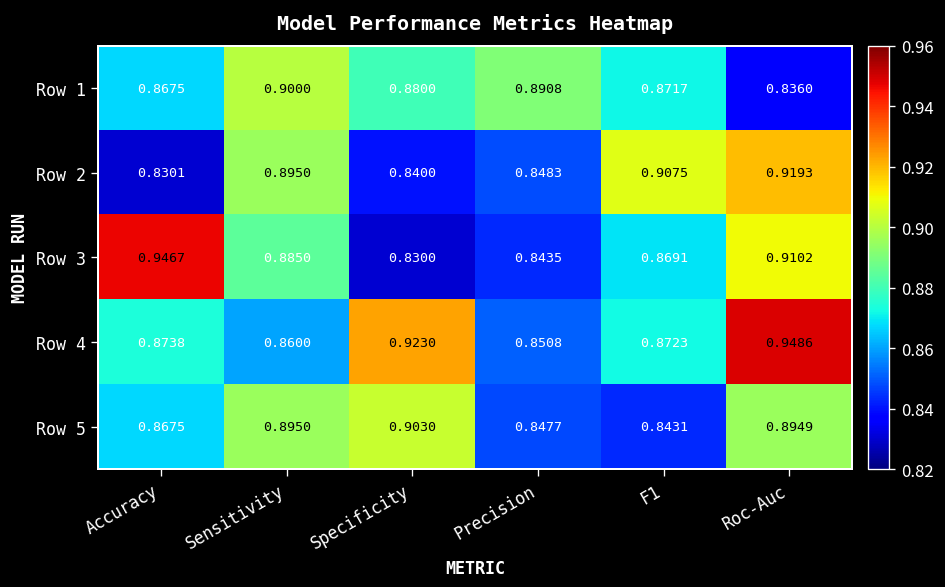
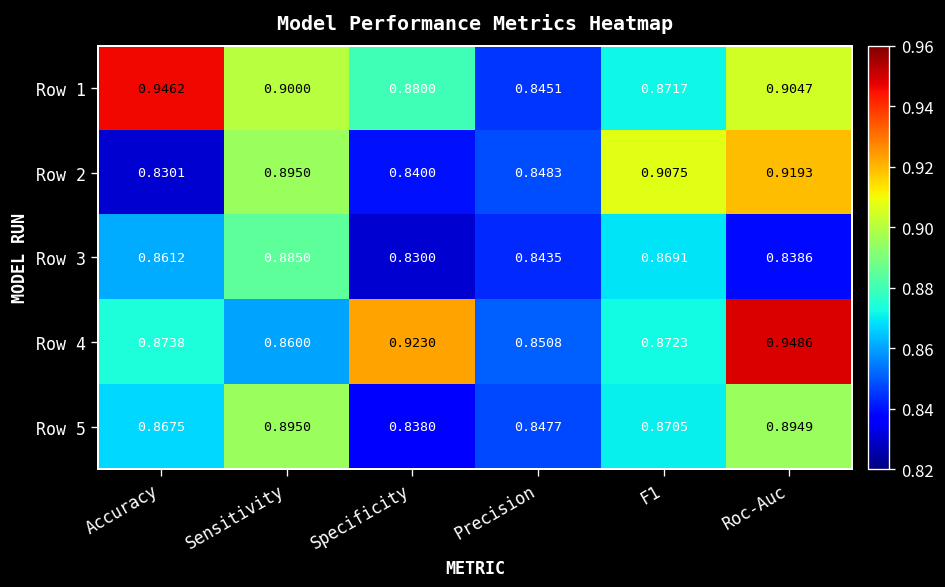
  {
    "Row 1": {
-     "Accuracy": 0.8675,
+     "Accuracy": 0.9462,
      "Sensitivity": 0.9000,
      "Specificity": 0.8800,
-     "Precision": 0.8908,
+     "Precision": 0.8451,
      "F1": 0.8717,
-     "Roc-Auc": 0.8360
+     "Roc-Auc": 0.9047
    },
    "Row 2": {
      "Accuracy": 0.8301,
      "Sensitivity": 0.8950,
      "Specificity": 0.8400,
      "Precision": 0.8483,
      "F1": 0.9075,
      "Roc-Auc": 0.9193
    },
    "Row 3": {
-     "Accuracy": 0.9467,
+     "Accuracy": 0.8612,
      "Sensitivity": 0.8850,
      "Specificity": 0.8300,
      "Precision": 0.8435,
      "F1": 0.8691,
-     "Roc-Auc": 0.9102
+     "Roc-Auc": 0.8386
    },
    "Row 4": {
      "Accuracy": 0.8738,
      "Sensitivity": 0.8600,
      "Specificity": 0.9230,
      "Precision": 0.8508,
      "F1": 0.8723,
      "Roc-Auc": 0.9486
    },
    "Row 5": {
      "Accuracy": 0.8675,
      "Sensitivity": 0.8950,
-     "Specificity": 0.9030,
+     "Specificity": 0.8380,
      "Precision": 0.8477,
-     "F1": 0.8431,
+     "F1": 0.8705,
      "Roc-Auc": 0.8949
    }
  }
